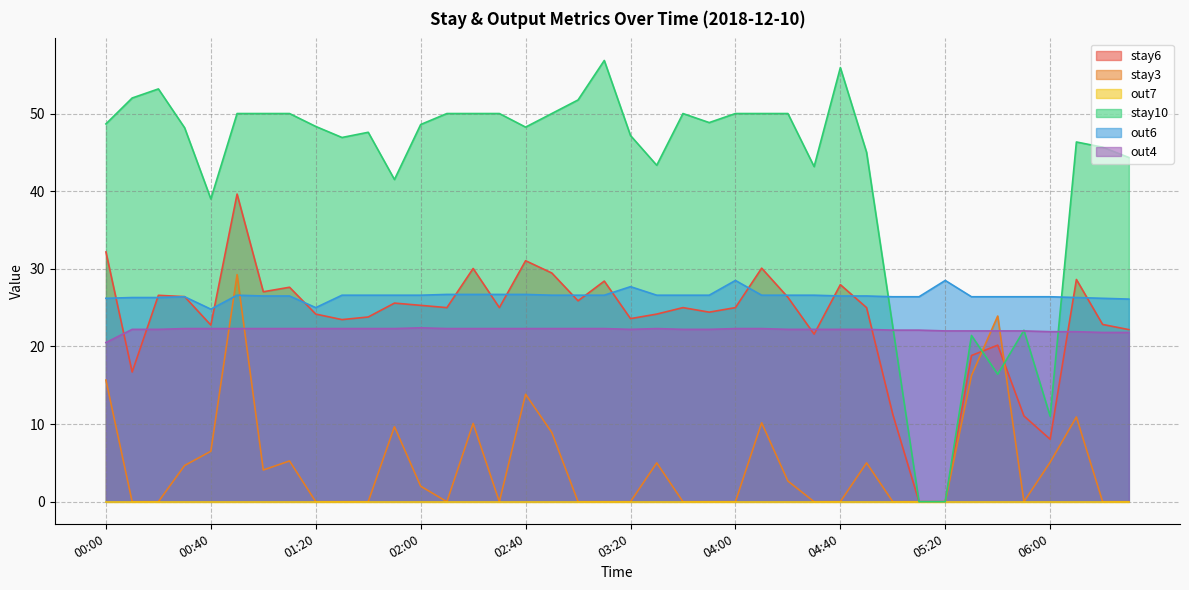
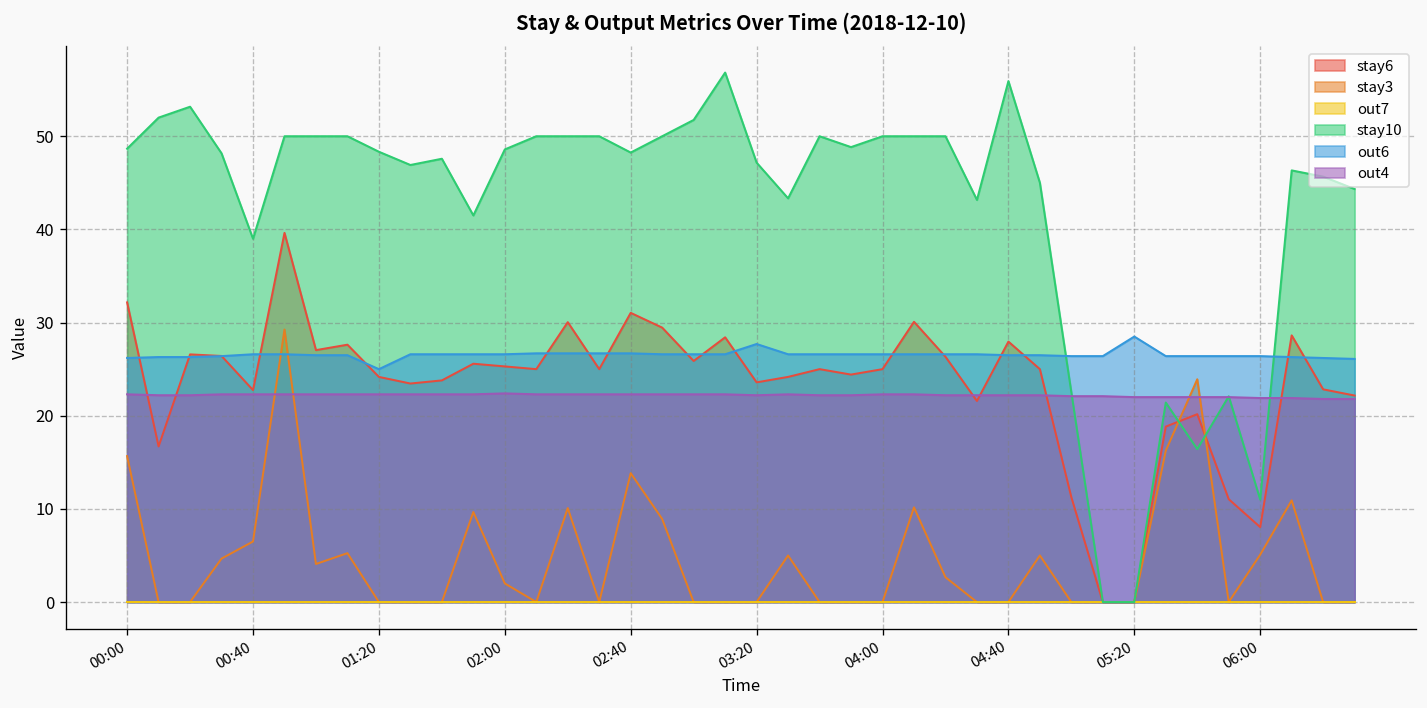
  {
    "out7": {
      "00:00": 0,
      "00:40": 0,
      "02:00": 0,
      "02:40": 0,
      "06:00": 0
    },
    "stay10": {
      "00:00": 49,
      "00:40": 39,
      "01:20": 48,
      "02:00": 49,
      "02:40": 48,
      "03:20": 47,
      "04:00": 50,
      "04:40": 56,
      "06:00": 11
    },
    "out6": {
      "00:00": 26,
-     "00:40": 25,
+     "00:40": 27,
      "01:20": 25,
      "02:00": 27,
      "02:40": 27,
      "03:20": 28,
-     "04:00": 29,
+     "04:00": 27,
      "04:40": 27,
      "05:20": 29,
      "06:00": 26
    },
    "out4": {
-     "00:00": 21,
+     "00:00": 22,
      "00:40": 22,
      "01:20": 22,
      "02:00": 22,
      "02:40": 22,
      "03:20": 22,
      "04:00": 22,
      "04:40": 22,
      "05:20": 22,
      "06:00": 22
    }
  }
